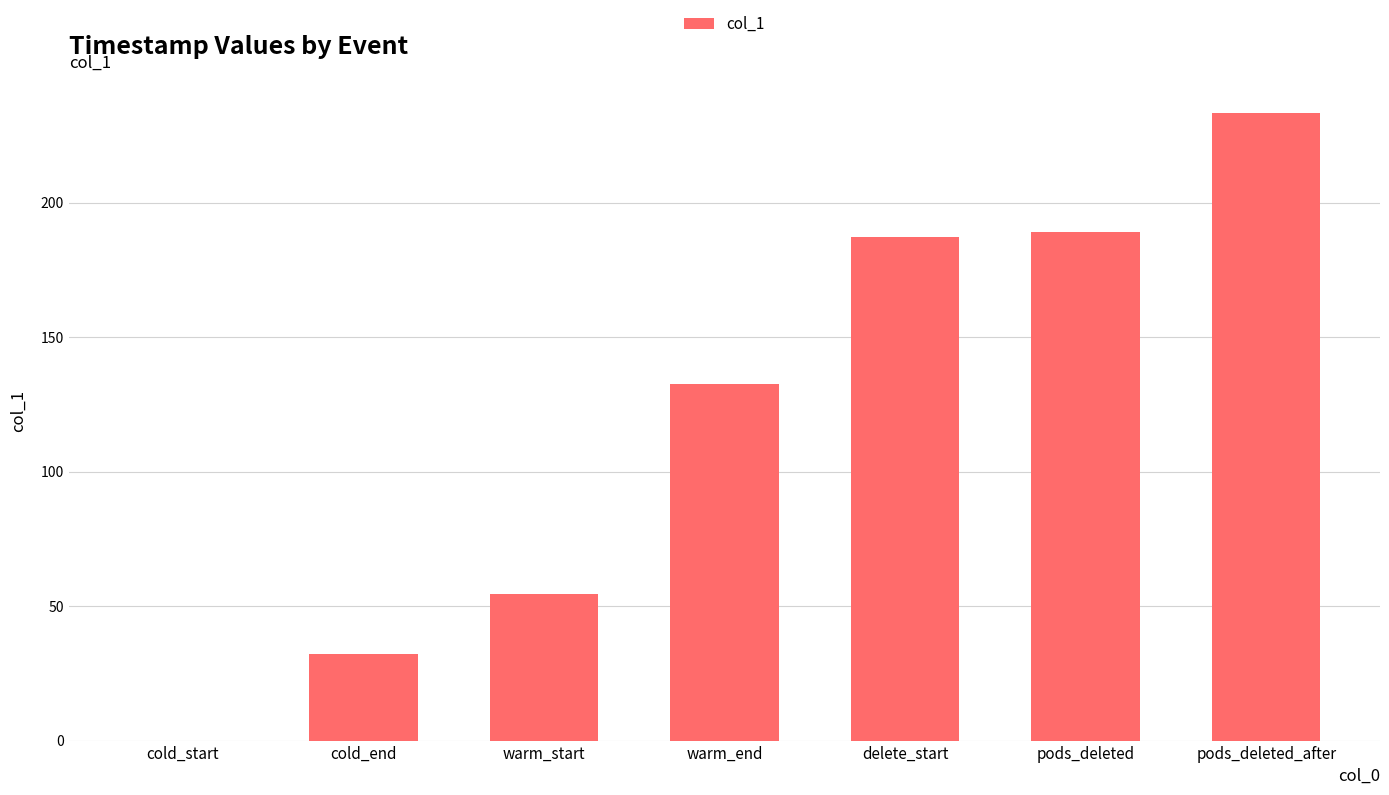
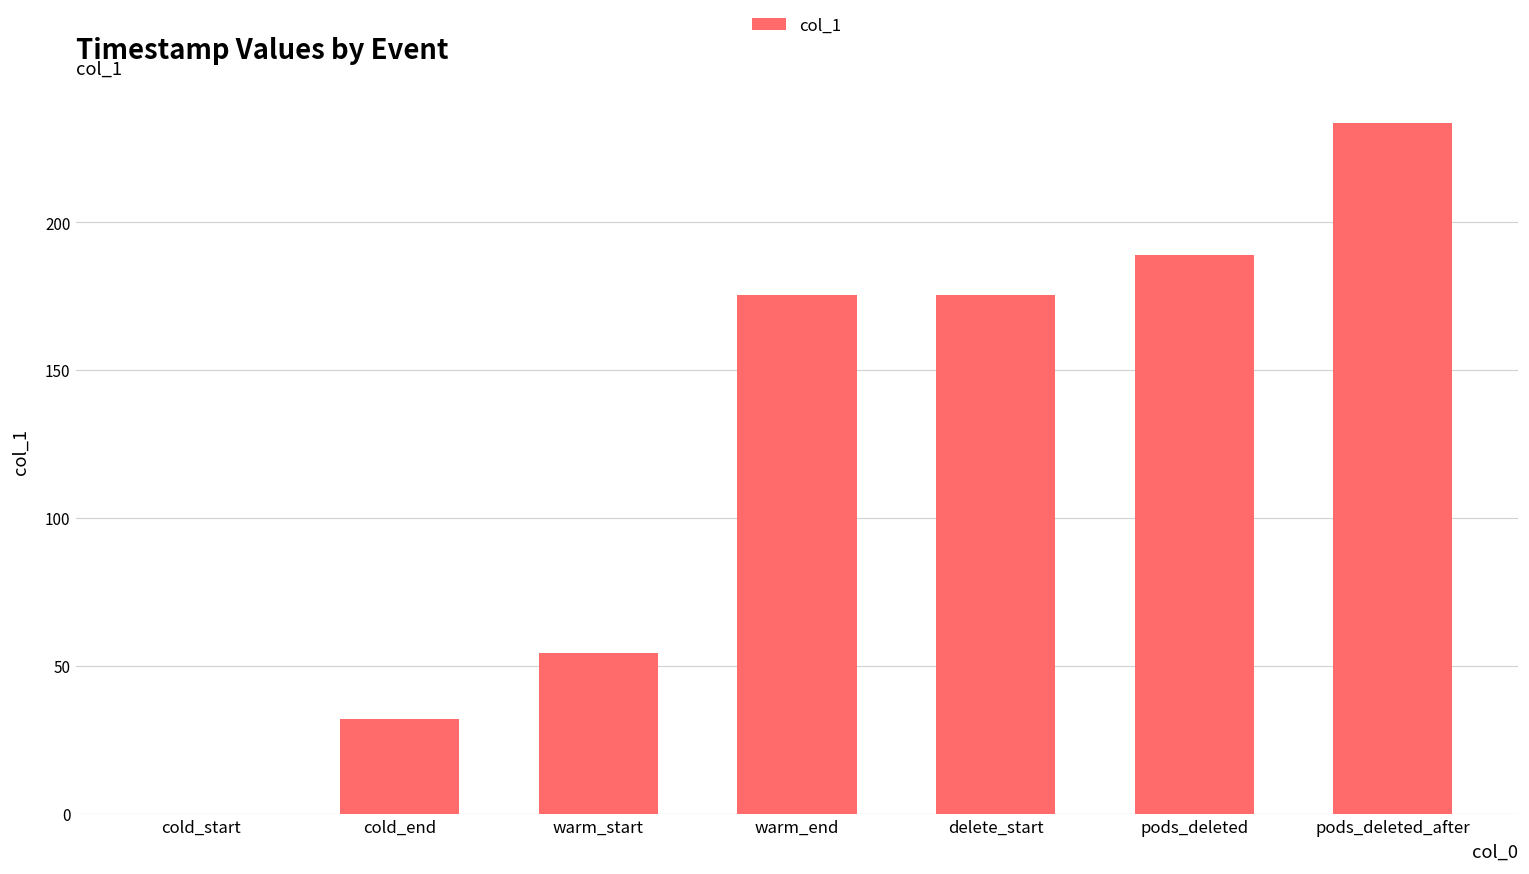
  {
    "cold_start": 0,
    "cold_end": 32,
    "warm_start": 54,
-   "warm_end": 132,
-   "delete_start": 187,
+   "warm_end": 175,
+   "delete_start": 175,
    "pods_deleted": 189,
    "pods_deleted_after": 233
  }
